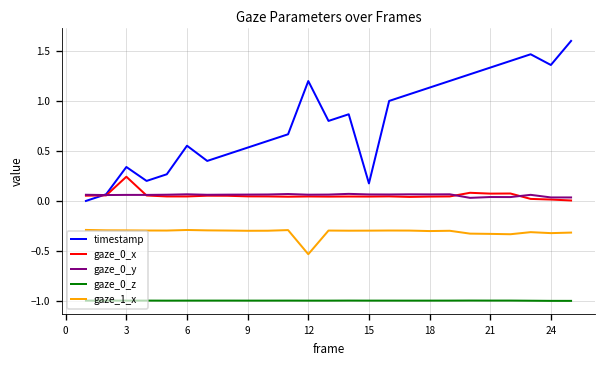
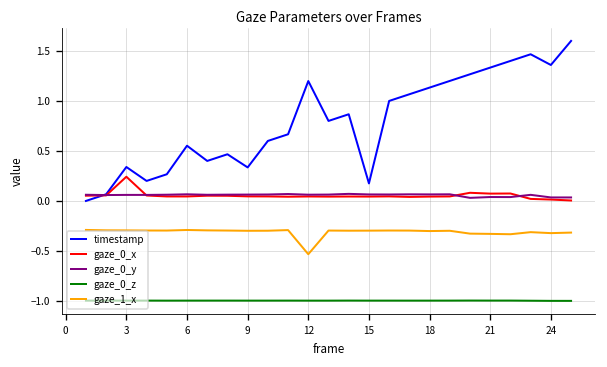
  {
    "timestamp": {
      "3": 0.3,
      "6": 0.6,
-     "9": 0.5,
+     "9": 0.3,
      "12": 1.2,
      "15": 0.2,
      "18": 1.1,
      "21": 1.3,
      "24": 1.4
    },
    "gaze_0_x": {
      "3": 0.2,
      "21": 0.1
    },
    "gaze_0_y": {
      "3": 0.1,
      "21": 0.0
    },
    "gaze_0_z": {
      "6": -1.0,
      "9": -1.0,
      "12": -1.0,
      "15": -1.0,
      "18": -1.0,
      "21": -1.0,
      "24": -1.0
    },
    "gaze_1_x": {
      "6": -0.3,
      "9": -0.3,
      "12": -0.5,
      "15": -0.3,
      "18": -0.3,
      "21": -0.3,
      "24": -0.3
    }
  }
